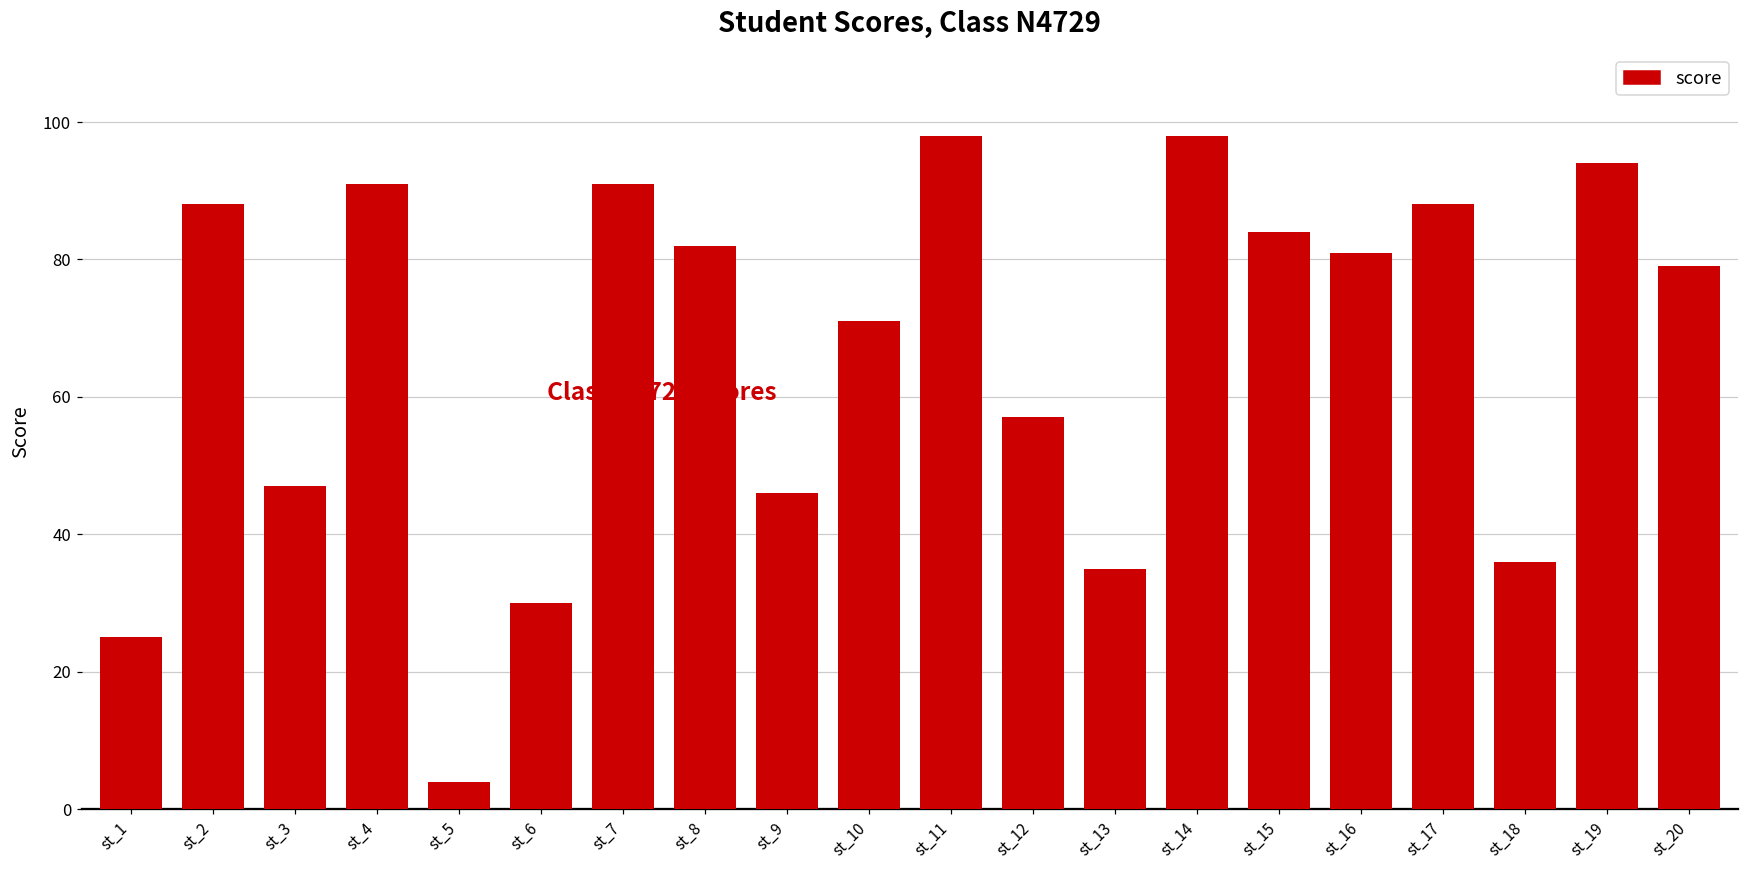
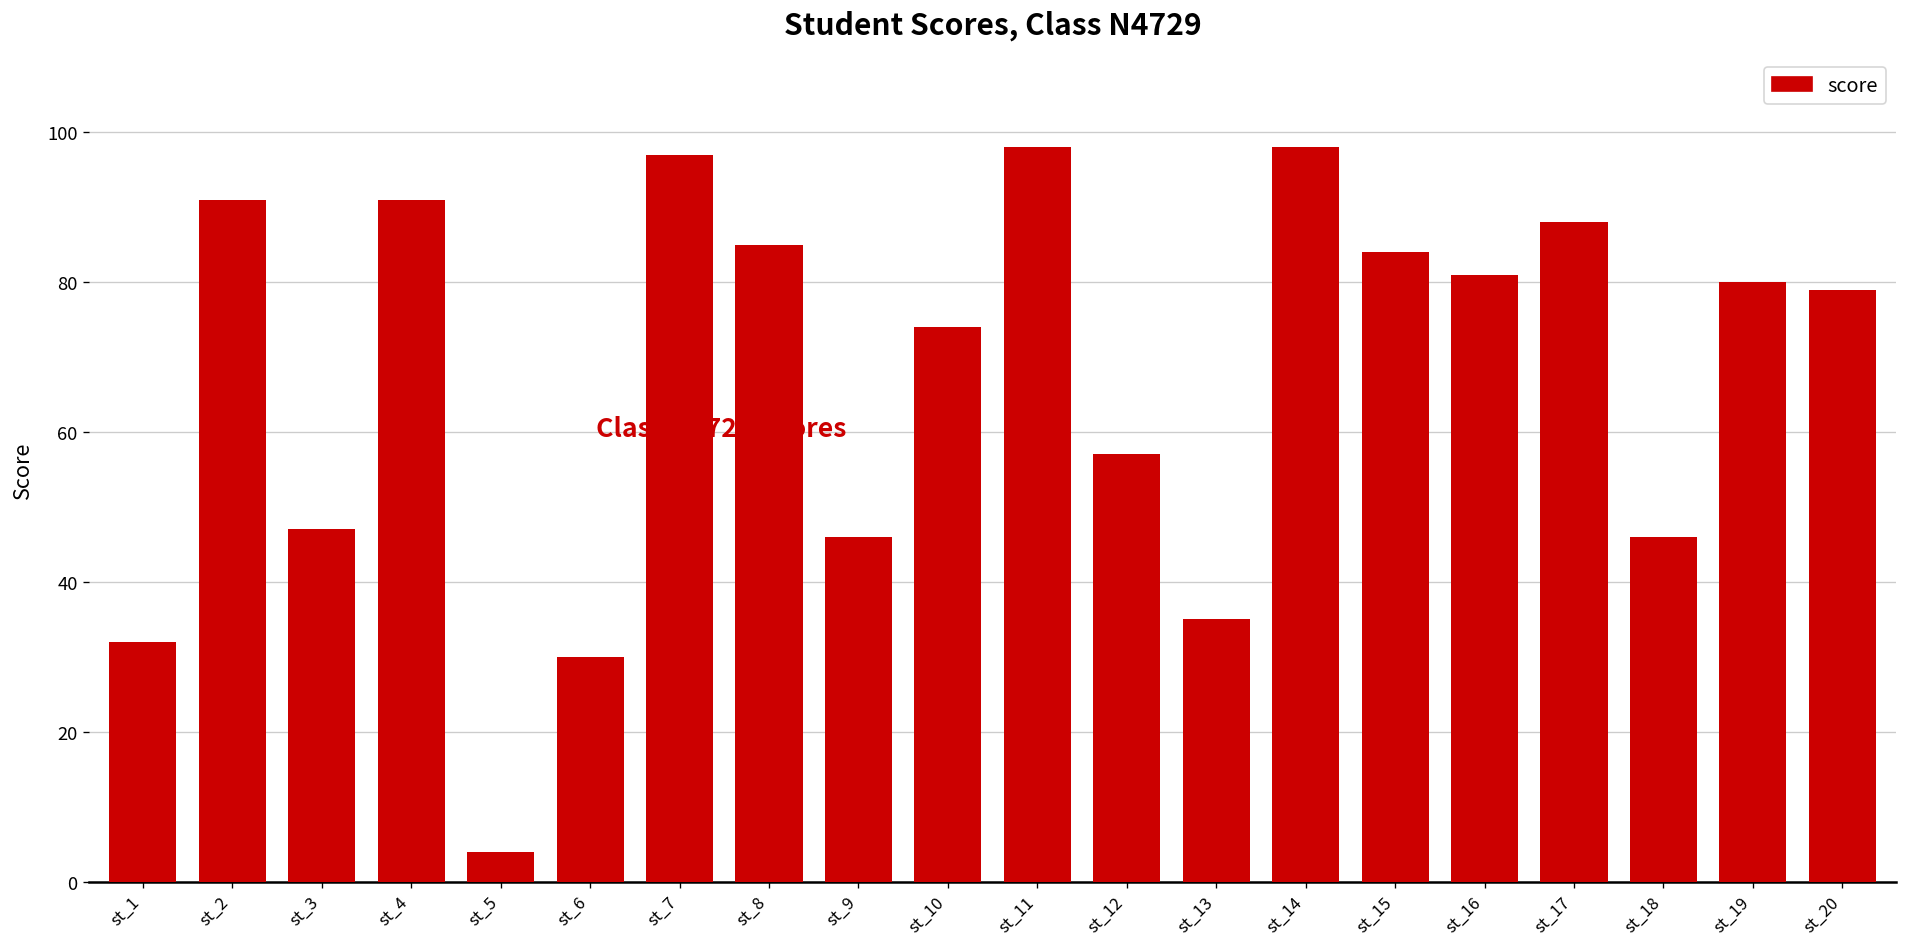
  {
-   "st_1": 25,
-   "st_2": 88,
+   "st_1": 32,
+   "st_2": 91,
    "st_3": 47,
    "st_4": 91,
    "st_5": 4,
    "st_6": 30,
-   "st_7": 91,
-   "st_8": 82,
+   "st_7": 97,
+   "st_8": 85,
    "st_9": 46,
-   "st_10": 71,
+   "st_10": 74,
    "st_11": 98,
    "st_12": 57,
    "st_13": 35,
    "st_14": 98,
    "st_15": 84,
    "st_16": 81,
    "st_17": 88,
-   "st_18": 36,
-   "st_19": 94,
+   "st_18": 46,
+   "st_19": 80,
    "st_20": 79
  }
